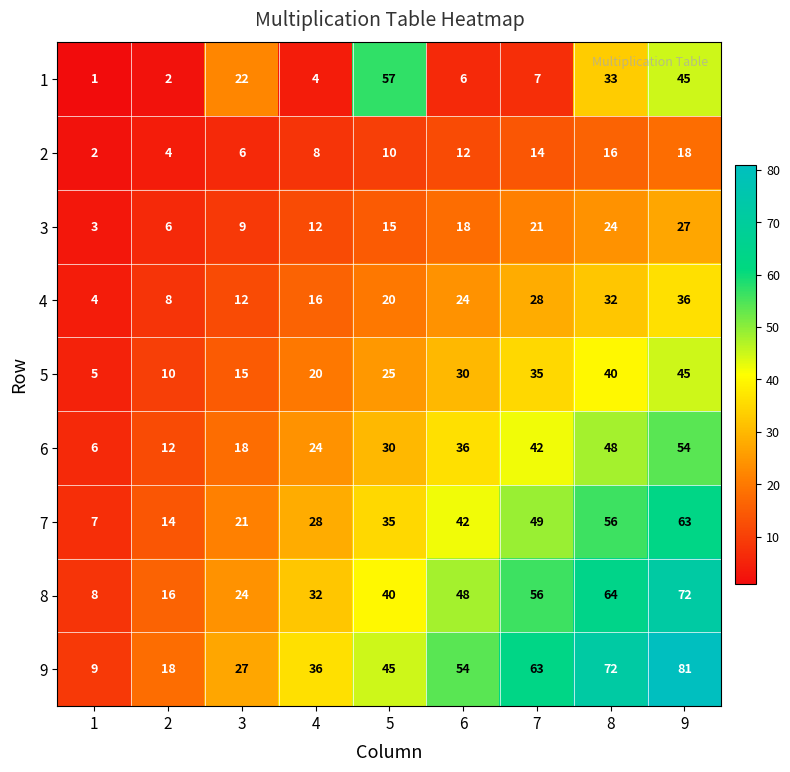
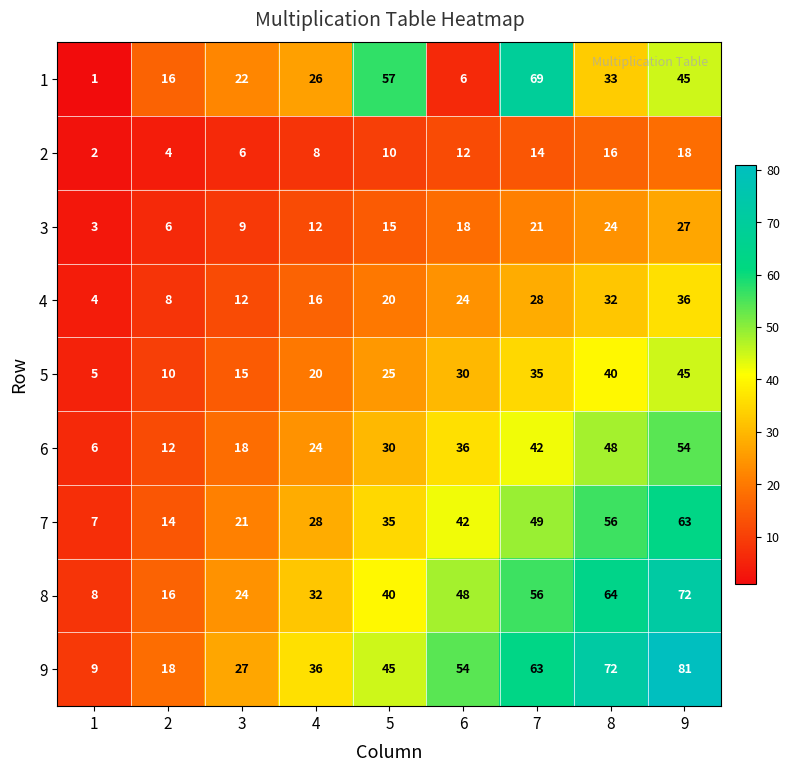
  {
    "1": {
      "1": 1,
-     "2": 2,
+     "2": 16,
      "3": 22,
-     "4": 4,
+     "4": 26,
      "5": 57,
      "6": 6,
-     "7": 7,
+     "7": 69,
      "8": 33
    },
    "2": {
      "1": 2,
      "2": 4,
      "3": 6,
      "4": 8,
      "5": 10,
      "6": 12,
      "7": 14,
      "8": 16,
      "9": 18
    },
    "3": {
      "1": 3,
      "2": 6,
      "3": 9,
      "4": 12,
      "5": 15,
      "6": 18,
      "7": 21,
      "8": 24,
      "9": 27
    },
    "4": {
      "1": 4,
      "2": 8,
      "3": 12,
      "4": 16,
      "5": 20,
      "6": 24,
      "7": 28,
      "8": 32,
      "9": 36
    },
    "5": {
      "1": 5,
      "2": 10,
      "3": 15,
      "4": 20,
      "5": 25,
      "6": 30,
      "7": 35,
      "8": 40,
      "9": 45
    },
    "6": {
      "1": 6,
      "2": 12,
      "3": 18,
      "4": 24,
      "5": 30,
      "6": 36,
      "7": 42,
      "8": 48,
      "9": 54
    },
    "7": {
      "1": 7,
      "2": 14,
      "3": 21,
      "4": 28,
      "5": 35,
      "6": 42,
      "7": 49,
      "8": 56,
      "9": 63
    },
    "8": {
      "1": 8,
      "2": 16,
      "3": 24,
      "4": 32,
      "5": 40,
      "6": 48,
      "7": 56,
      "8": 64,
      "9": 72
    },
    "9": {
      "1": 9,
      "2": 18,
      "3": 27,
      "4": 36,
      "5": 45,
      "6": 54,
      "7": 63,
      "8": 72,
      "9": 81
    }
  }
